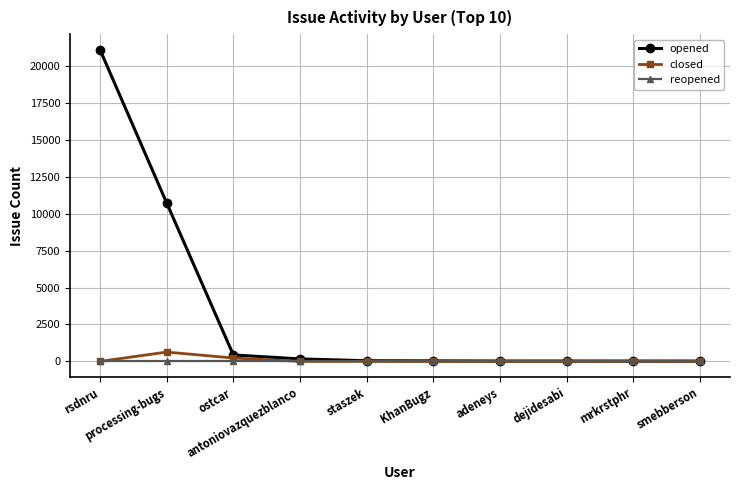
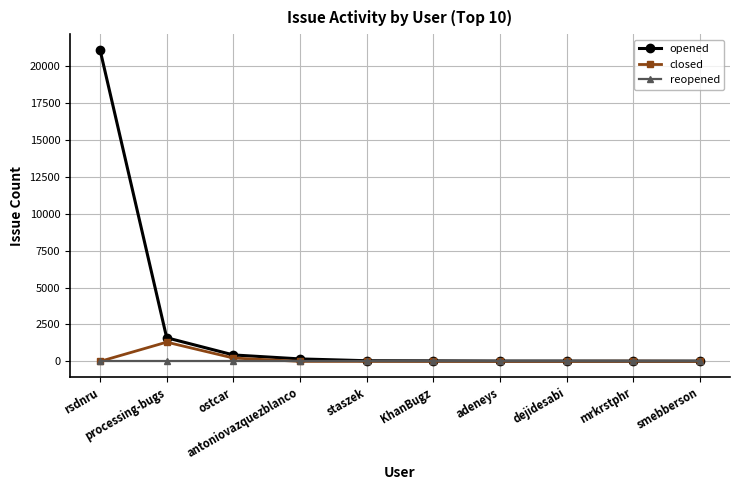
  {
    "opened": {
      "rsdnru": 21100,
-     "processing-bugs": 10700,
+     "processing-bugs": 1600,
      "ostcar": 400
    },
    "closed": {
-     "processing-bugs": 600,
+     "processing-bugs": 1300,
      "ostcar": 200
    },
    "reopened": {
      "processing-bugs": 0,
      "ostcar": 0
    }
  }
